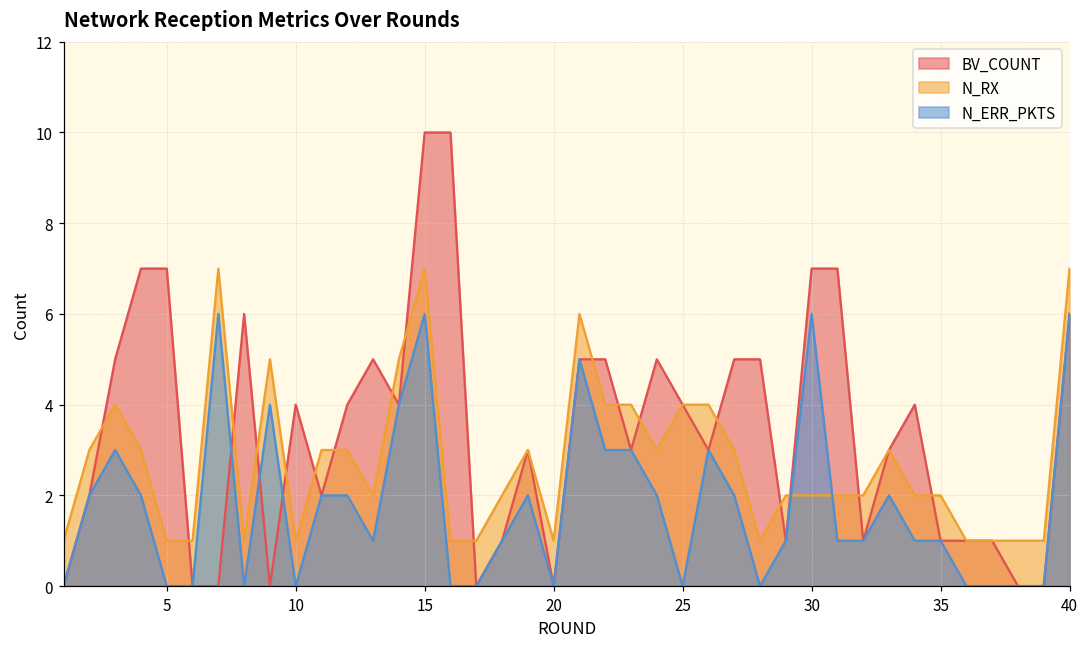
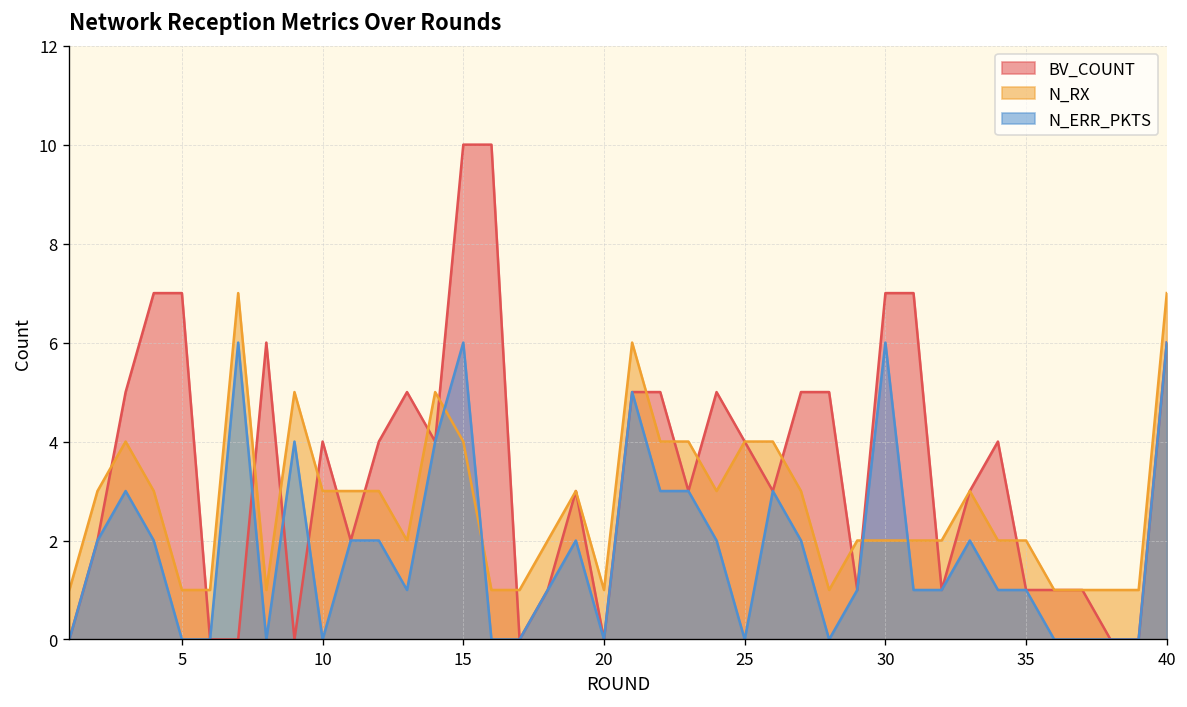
  {
    "BV_COUNT": {
      "5": 7,
      "10": 4,
      "15": 10,
      "30": 7
    },
    "N_RX": {
      "5": 1,
-     "10": 1,
-     "15": 7,
+     "10": 3,
+     "15": 4,
      "20": 1,
      "30": 2,
      "35": 2,
      "40": 7
    },
    "N_ERR_PKTS": {
      "5": 0,
      "10": 0,
      "15": 6,
      "25": 0,
      "30": 6
    }
  }
